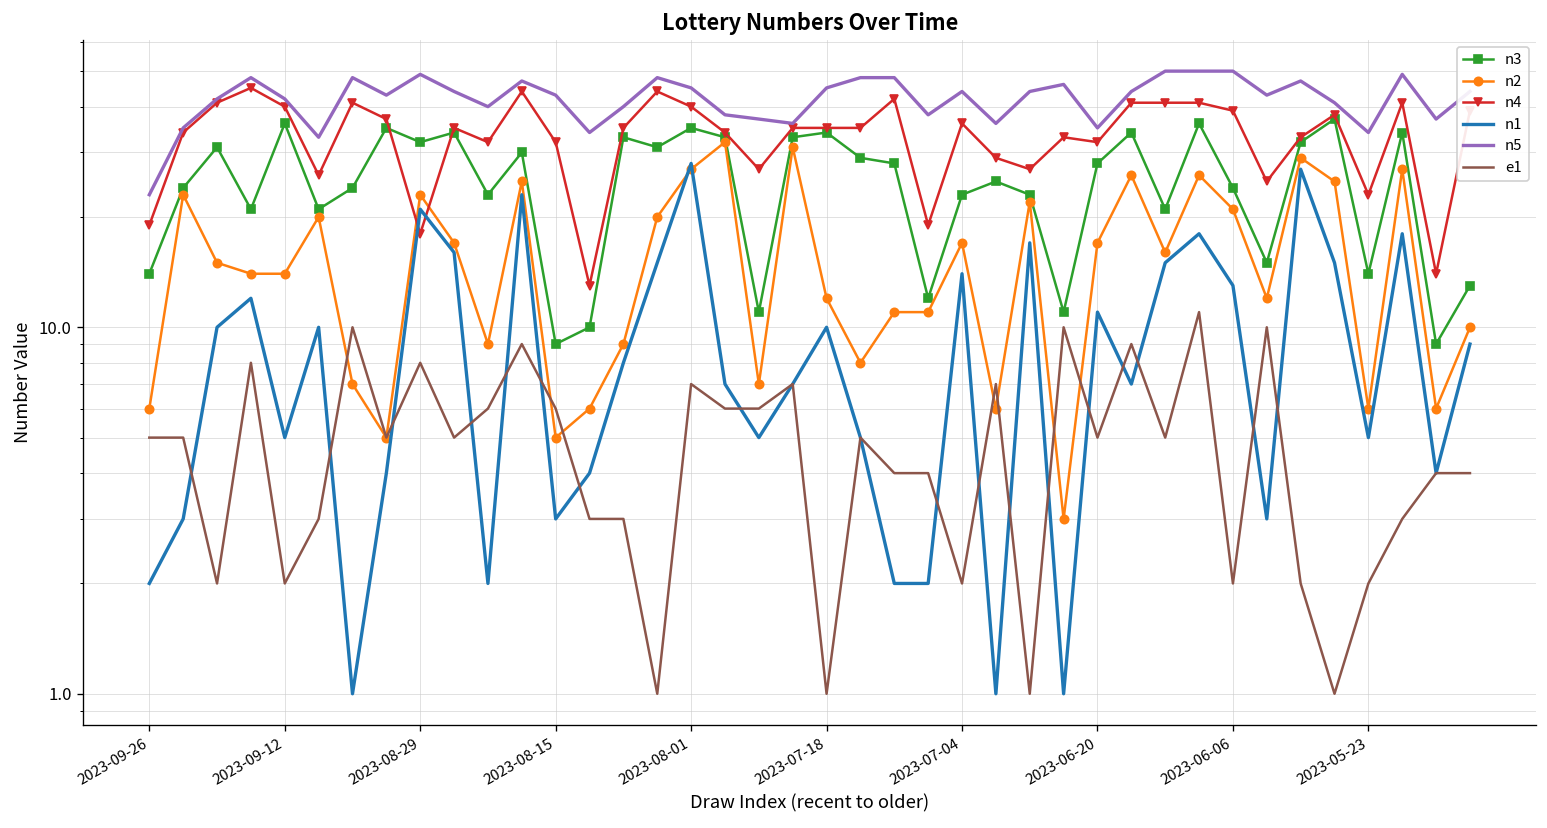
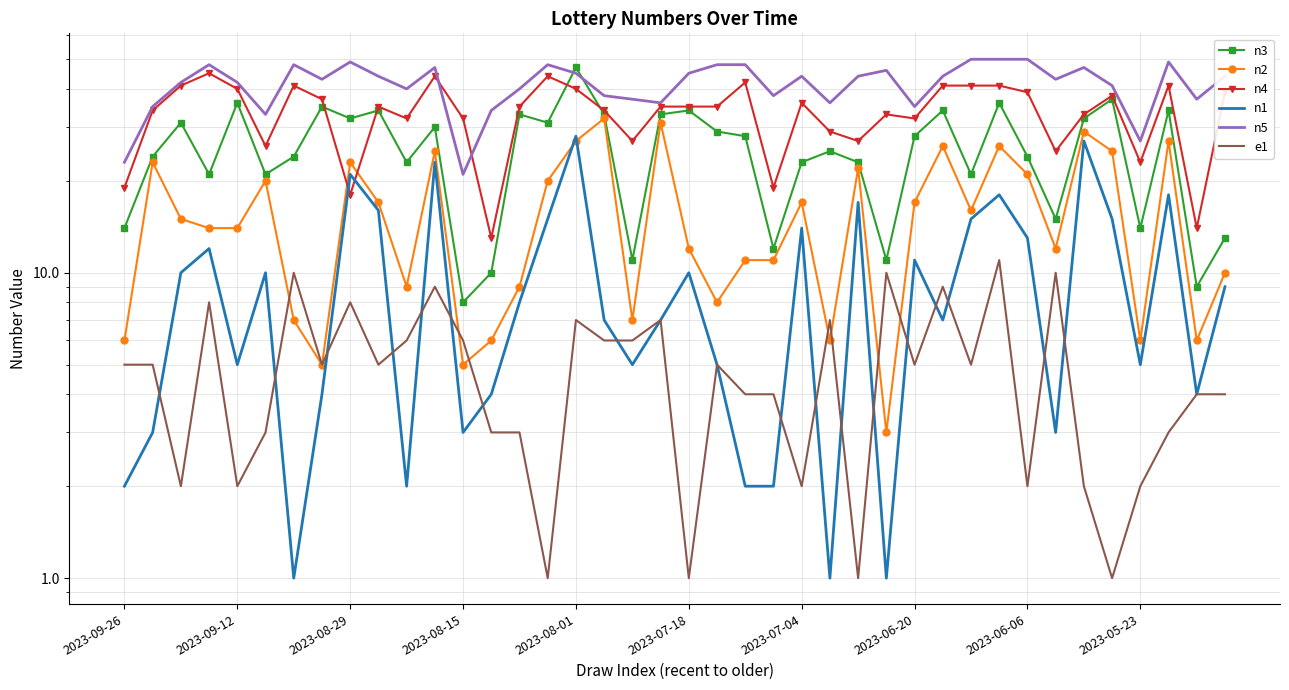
  {
    "n3": {
      "2023-09-26": 14,
      "2023-09-12": 36,
      "2023-08-29": 32,
-     "2023-08-15": 9,
-     "2023-08-01": 35,
+     "2023-08-15": 8,
+     "2023-08-01": 47,
      "2023-07-18": 34,
      "2023-07-04": 23,
      "2023-06-20": 28,
      "2023-06-06": 24,
      "2023-05-23": 14
    },
    "n2": {
      "2023-09-26": 6,
      "2023-09-12": 14,
      "2023-08-29": 23,
      "2023-08-15": 5,
      "2023-08-01": 27,
      "2023-07-18": 12,
      "2023-07-04": 17,
      "2023-06-20": 17,
      "2023-06-06": 21,
      "2023-05-23": 6
    },
    "n4": {
      "2023-09-26": 19,
      "2023-09-12": 40,
      "2023-08-29": 18,
      "2023-08-15": 32,
      "2023-08-01": 40,
      "2023-07-18": 35,
      "2023-07-04": 36,
      "2023-06-20": 32,
      "2023-06-06": 39,
      "2023-05-23": 23
    },
    "n1": {
      "2023-09-26": 2,
      "2023-09-12": 5,
      "2023-08-29": 21,
      "2023-08-15": 3,
      "2023-08-01": 28,
      "2023-07-18": 10,
      "2023-07-04": 14,
      "2023-06-20": 11,
      "2023-06-06": 13,
      "2023-05-23": 5
    },
    "n5": {
      "2023-09-26": 23,
      "2023-09-12": 42,
      "2023-08-29": 49,
-     "2023-08-15": 43,
+     "2023-08-15": 21,
      "2023-08-01": 45,
      "2023-07-18": 45,
      "2023-07-04": 44,
      "2023-06-20": 35,
      "2023-06-06": 50,
-     "2023-05-23": 34
+     "2023-05-23": 27
    },
    "e1": {
      "2023-09-26": 5,
      "2023-09-12": 2,
      "2023-08-29": 8,
      "2023-08-15": 6,
      "2023-08-01": 7,
      "2023-07-18": 1,
      "2023-07-04": 2,
      "2023-06-20": 5,
      "2023-06-06": 2,
      "2023-05-23": 2
    }
  }
